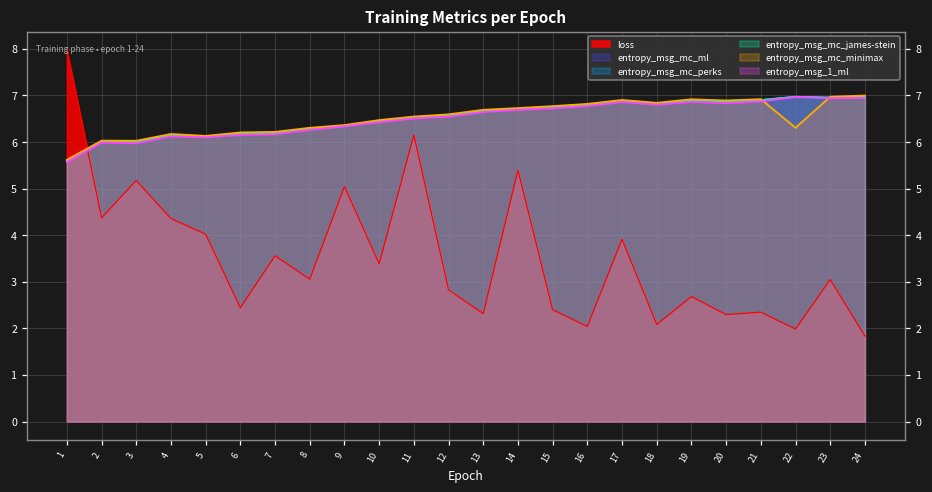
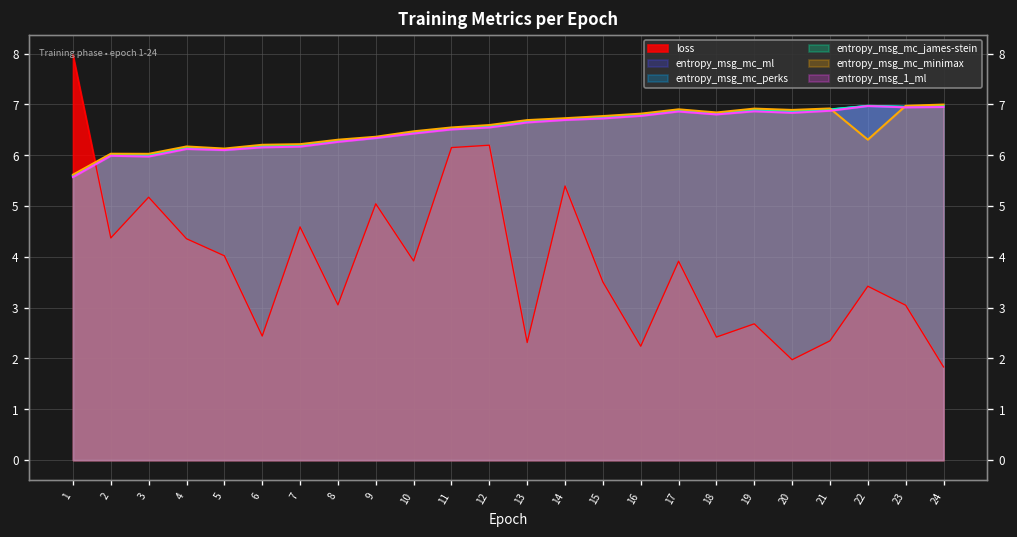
  {
    "loss": {
      "2": 4.4,
      "3": 5.2,
      "4": 4.4,
      "5": 4.0,
      "6": 2.4,
-     "7": 3.6,
+     "7": 4.6,
      "8": 3.1,
      "9": 5.0,
-     "10": 3.4,
+     "10": 3.9,
      "11": 6.1,
-     "12": 2.8,
+     "12": 6.2,
      "13": 2.3,
      "14": 5.4,
-     "15": 2.4,
-     "16": 2.0,
+     "15": 3.5,
+     "16": 2.2,
      "17": 3.9,
-     "18": 2.1,
+     "18": 2.4,
      "19": 2.7,
-     "20": 2.3,
+     "20": 2.0,
      "21": 2.3,
-     "22": 2.0,
+     "22": 3.4,
      "23": 3.0,
      "24": 1.8
    },
    "entropy_msg_mc_minimax": {
      "22": 6.3
    }
  }
